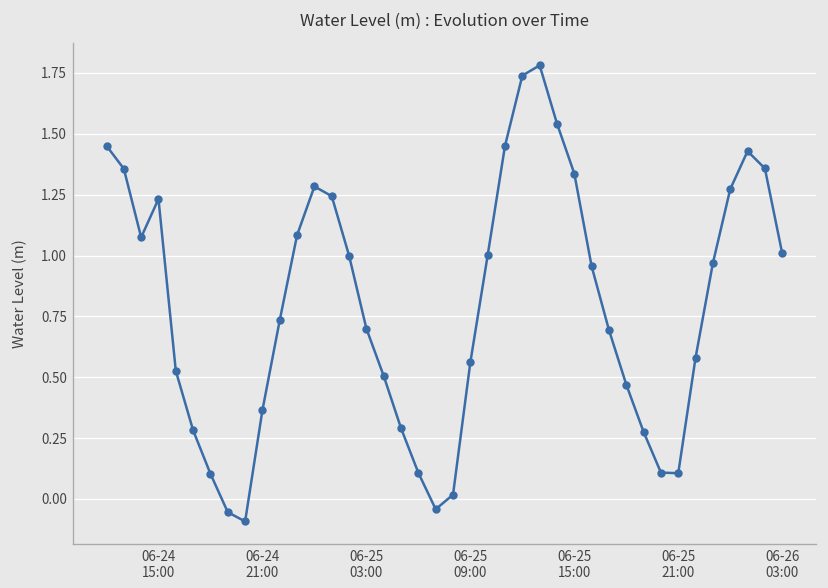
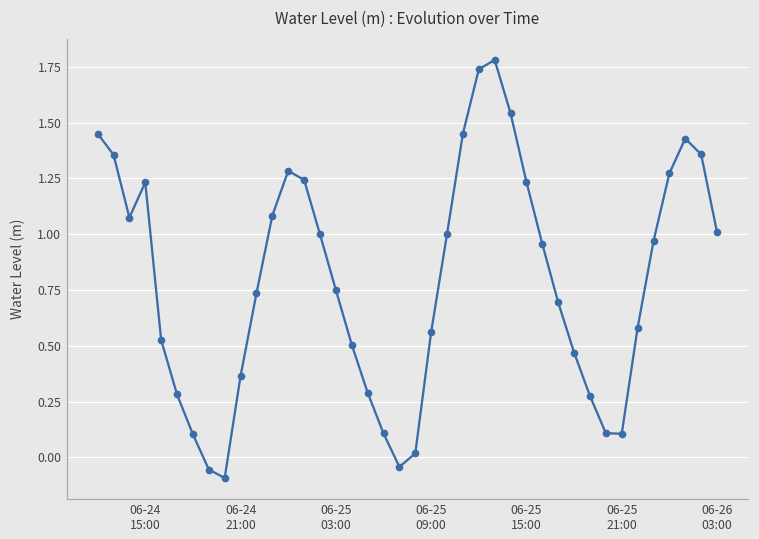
  {
    "06-24 15:00": 1.23,
    "06-24 21:00": 0.36,
-   "06-25 03:00": 0.70,
+   "06-25 03:00": 0.75,
    "06-25 09:00": 0.56,
-   "06-25 15:00": 1.34,
+   "06-25 15:00": 1.23,
    "06-25 21:00": 0.11,
    "06-26 03:00": 1.01
  }
